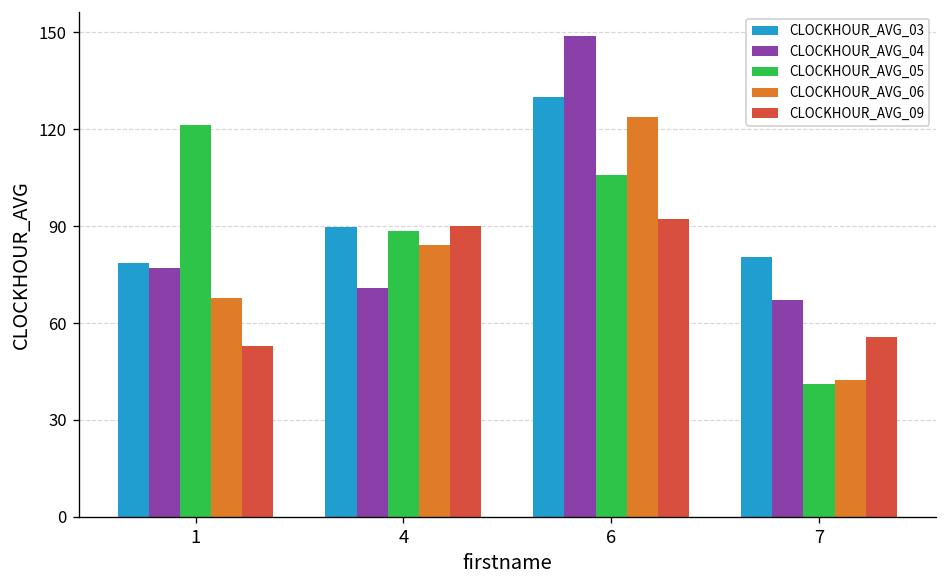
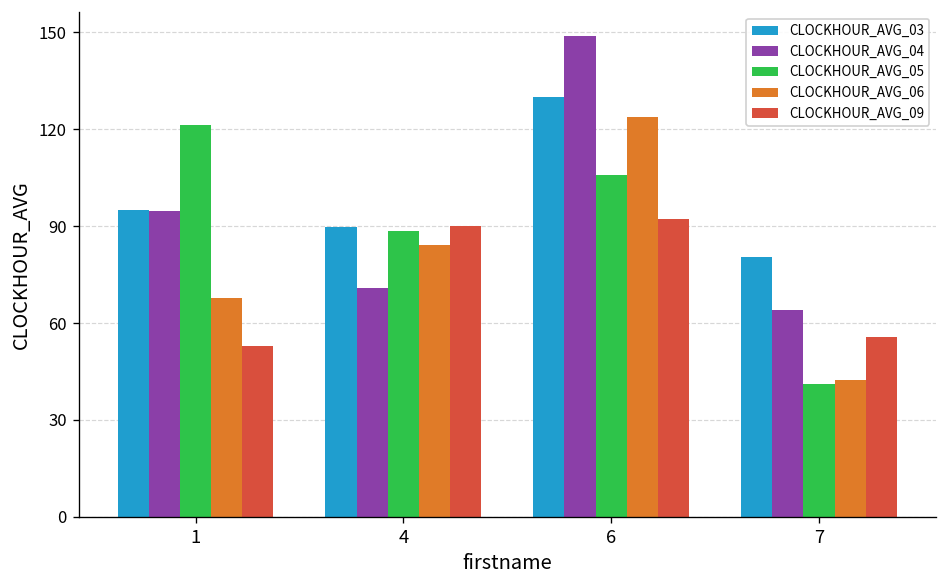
  {
    "CLOCKHOUR_AVG_03": {
-     "1": 79,
+     "1": 95,
      "4": 90,
      "6": 130,
      "7": 81
    },
    "CLOCKHOUR_AVG_04": {
-     "1": 77,
+     "1": 95,
      "4": 71,
      "6": 149,
-     "7": 67
+     "7": 64
    },
    "CLOCKHOUR_AVG_05": {
      "1": 121,
      "4": 88,
      "6": 106,
      "7": 41
    }
  }
